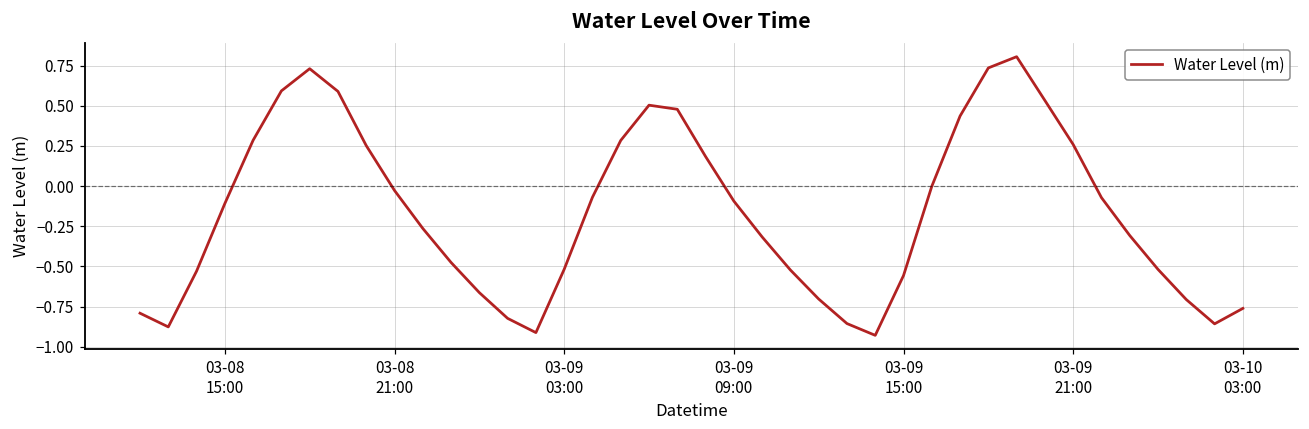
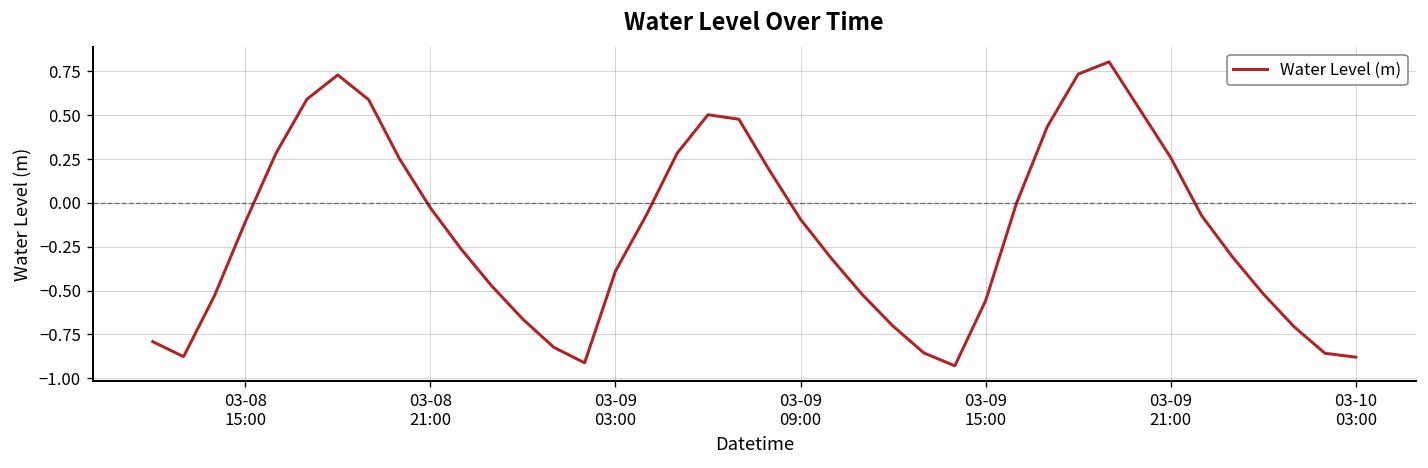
  {
    "03-08 15:00": -0.11,
    "03-08 21:00": -0.03,
-   "03-09 03:00": -0.52,
+   "03-09 03:00": -0.39,
    "03-09 09:00": -0.09,
    "03-09 15:00": -0.56,
    "03-09 21:00": 0.26,
-   "03-10 03:00": -0.76
+   "03-10 03:00": -0.88
  }
